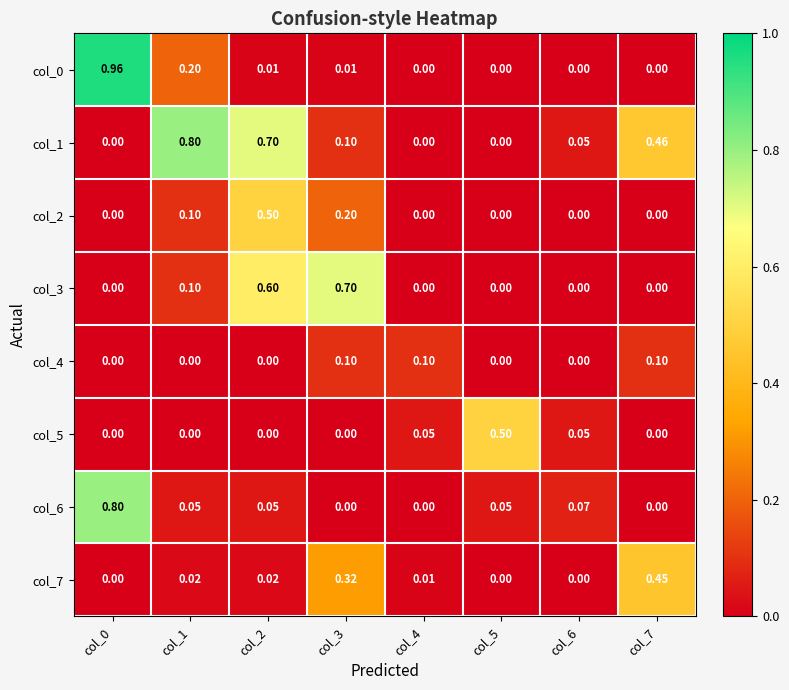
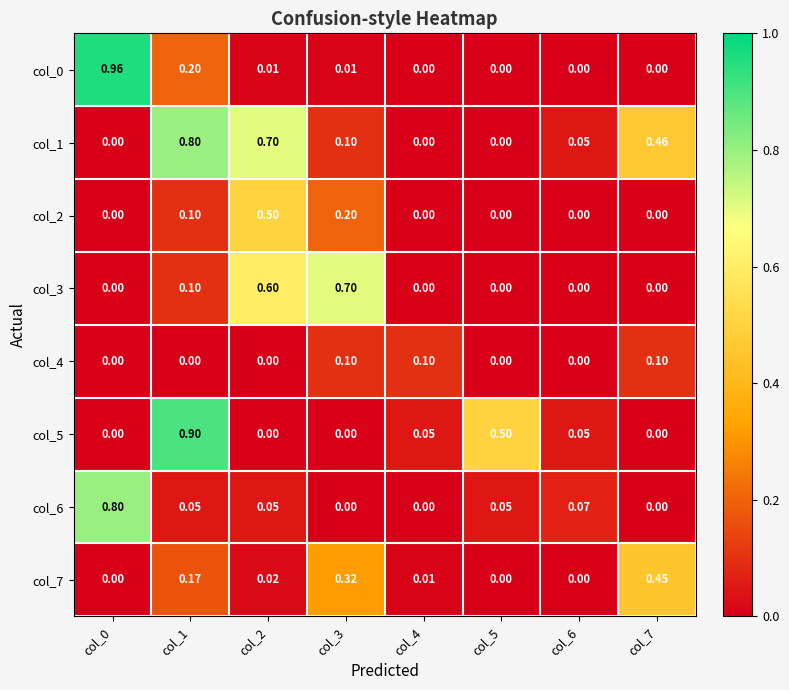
  {
    "col_0": {
      "col_0": 0.96,
      "col_1": 0.20,
      "col_2": 0.01,
      "col_3": 0.01,
      "col_4": 0.00,
      "col_5": 0.00,
      "col_6": 0.00,
      "col_7": 0.00
    },
    "col_1": {
      "col_0": 0.00,
      "col_1": 0.80,
      "col_2": 0.70,
      "col_3": 0.10,
      "col_4": 0.00,
      "col_5": 0.00,
      "col_6": 0.05,
      "col_7": 0.46
    },
    "col_2": {
      "col_0": 0.00,
      "col_1": 0.10,
      "col_2": 0.50,
      "col_3": 0.20,
      "col_4": 0.00,
      "col_5": 0.00,
      "col_6": 0.00,
      "col_7": 0.00
    },
    "col_3": {
      "col_0": 0.00,
      "col_1": 0.10,
      "col_2": 0.60,
      "col_3": 0.70,
      "col_4": 0.00,
      "col_5": 0.00,
      "col_6": 0.00,
      "col_7": 0.00
    },
    "col_4": {
      "col_0": 0.00,
      "col_1": 0.00,
      "col_2": 0.00,
      "col_3": 0.10,
      "col_4": 0.10,
      "col_5": 0.00,
      "col_6": 0.00,
      "col_7": 0.10
    },
    "col_5": {
      "col_0": 0.00,
-     "col_1": 0.00,
+     "col_1": 0.90,
      "col_2": 0.00,
      "col_3": 0.00,
      "col_4": 0.05,
      "col_5": 0.50,
      "col_6": 0.05,
      "col_7": 0.00
    },
    "col_6": {
      "col_0": 0.80,
      "col_1": 0.05,
      "col_2": 0.05,
      "col_3": 0.00,
      "col_4": 0.00,
      "col_5": 0.05,
      "col_6": 0.07,
      "col_7": 0.00
    },
    "col_7": {
      "col_0": 0.00,
-     "col_1": 0.02,
+     "col_1": 0.17,
      "col_2": 0.02,
      "col_3": 0.32,
      "col_4": 0.01,
      "col_5": 0.00,
      "col_6": 0.00,
      "col_7": 0.45
    }
  }
